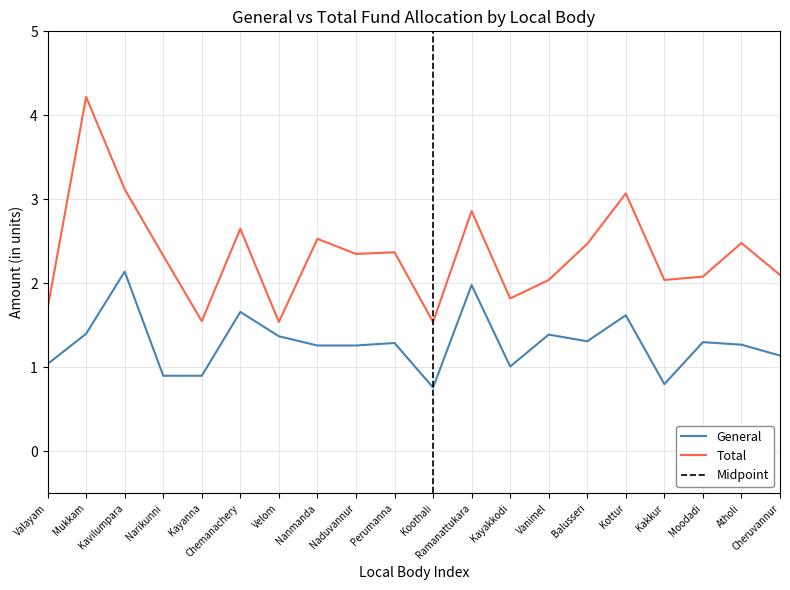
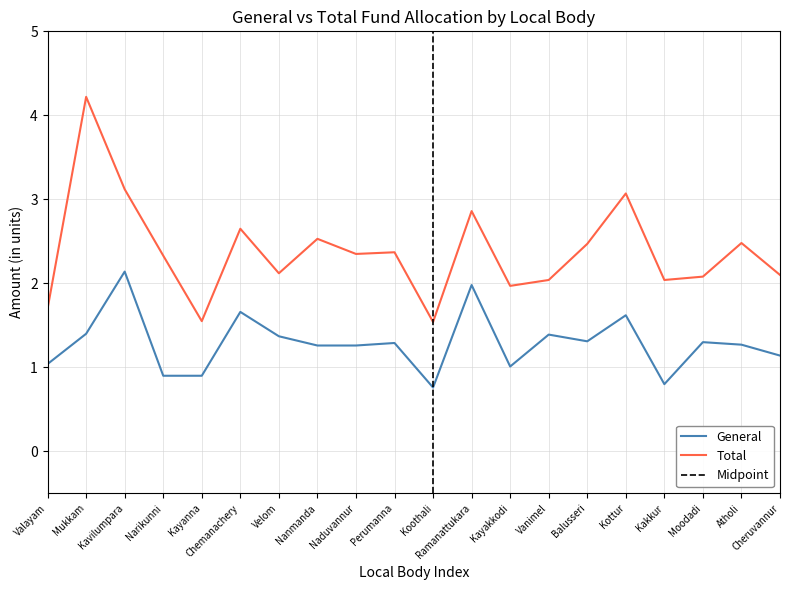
  {
    "General": {
      "Valayam": 1.0,
      "Mukkam": 1.4,
      "Kavilumpara": 2.1,
      "Narikunni": 0.9,
      "Kayanna": 0.9,
      "Chemanachery": 1.7,
      "Velom": 1.4,
      "Nanmanda": 1.3,
      "Naduvannur": 1.3,
      "Perumanna": 1.3,
      "Koothali": 0.8,
      "Ramanattukara": 2.0,
      "Kayakkodi": 1.0,
      "Vanimel": 1.4,
      "Balusseri": 1.3,
      "Kottur": 1.6,
      "Kakkur": 0.8,
      "Moodadi": 1.3,
      "Atholi": 1.3,
      "Cheruvannur": 1.1
    },
    "Total": {
      "Valayam": 1.7,
      "Mukkam": 4.2,
      "Kavilumpara": 3.1,
      "Narikunni": 2.3,
      "Kayanna": 1.6,
      "Chemanachery": 2.7,
-     "Velom": 1.5,
+     "Velom": 2.1,
      "Nanmanda": 2.5,
      "Naduvannur": 2.4,
      "Perumanna": 2.4,
      "Koothali": 1.5,
      "Ramanattukara": 2.9,
-     "Kayakkodi": 1.8,
+     "Kayakkodi": 2.0,
      "Vanimel": 2.0,
      "Balusseri": 2.5,
      "Kottur": 3.1,
      "Kakkur": 2.0,
      "Moodadi": 2.1,
      "Atholi": 2.5,
      "Cheruvannur": 2.1
    }
  }
